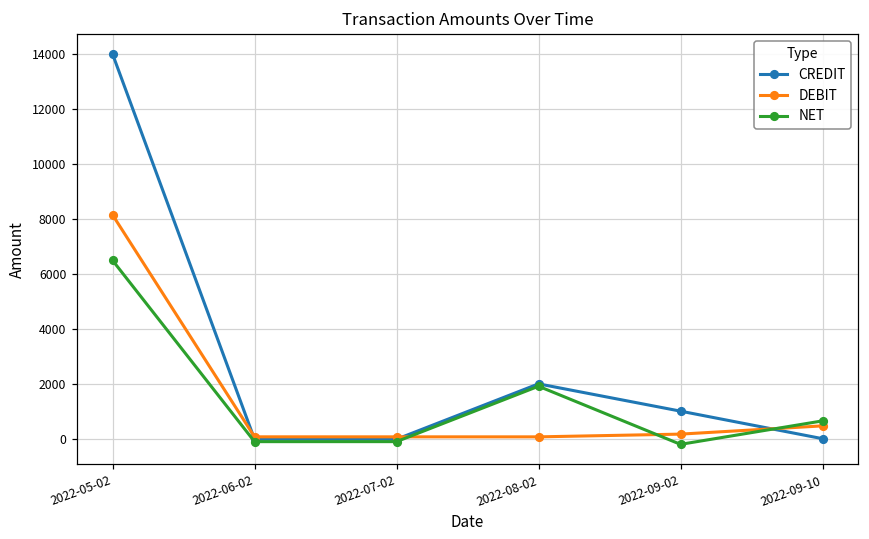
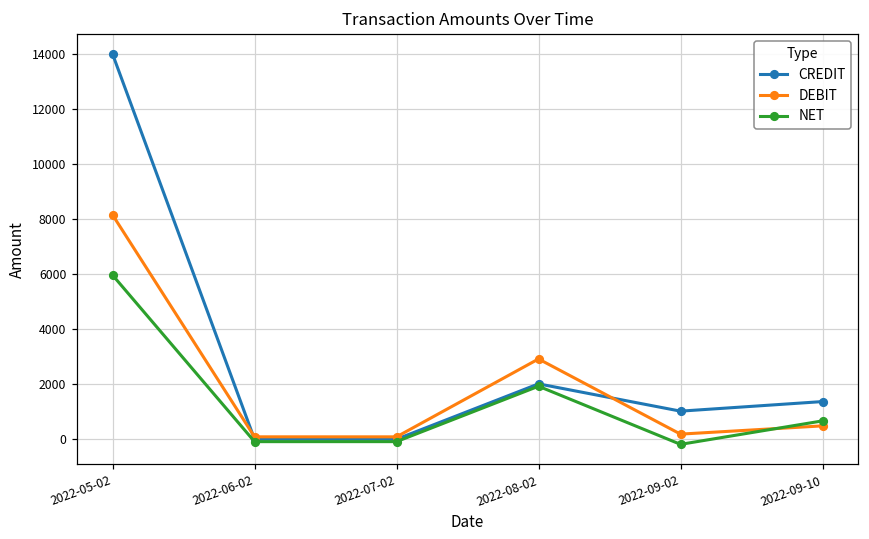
  {
    "CREDIT": {
      "2022-05-02": 14000,
      "2022-09-02": 1000,
-     "2022-09-10": 0
+     "2022-09-10": 1400
    },
    "DEBIT": {
      "2022-05-02": 8200,
-     "2022-08-02": 100,
+     "2022-08-02": 2900,
      "2022-09-02": 200,
      "2022-09-10": 500
    },
    "NET": {
-     "2022-05-02": 6500,
+     "2022-05-02": 6000,
      "2022-09-02": -200,
      "2022-09-10": 700
    }
  }
